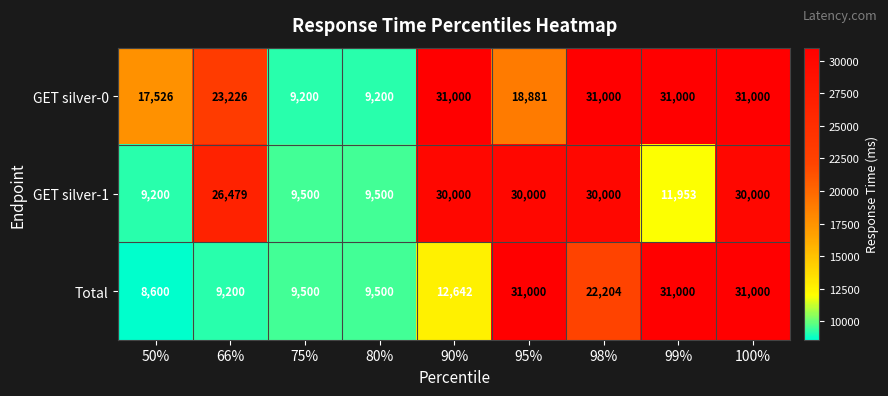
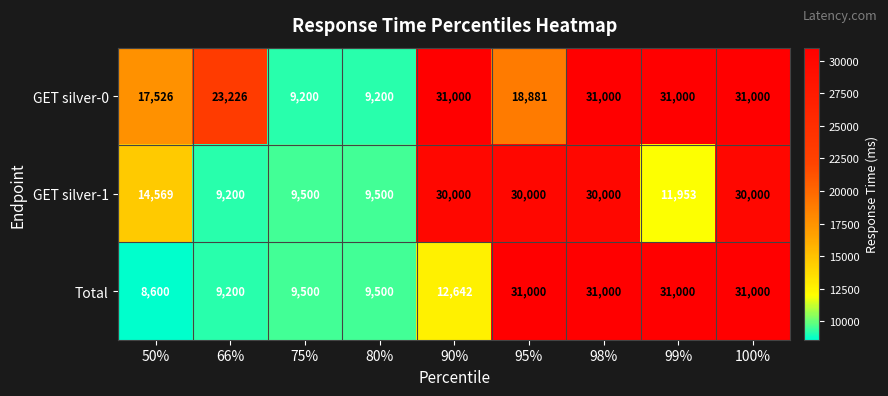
  {
    "GET silver-0": {
      "50%": "17,526",
      "66%": "23,226",
      "75%": "9,200",
      "80%": "9,200",
      "90%": "31,000",
      "95%": "18,881",
      "98%": "31,000",
      "99%": "31,000",
      "100%": "31,000"
    },
    "GET silver-1": {
-     "50%": "9,200",
-     "66%": "26,479",
+     "50%": "14,569",
+     "66%": "9,200",
      "75%": "9,500",
      "80%": "9,500",
      "90%": "30,000",
      "95%": "30,000",
      "98%": "30,000",
      "99%": "11,953",
      "100%": "30,000"
    },
    "Total": {
      "50%": "8,600",
      "66%": "9,200",
      "75%": "9,500",
      "80%": "9,500",
      "90%": "12,642",
      "95%": "31,000",
-     "98%": "22,204",
+     "98%": "31,000",
      "99%": "31,000",
      "100%": "31,000"
    }
  }
